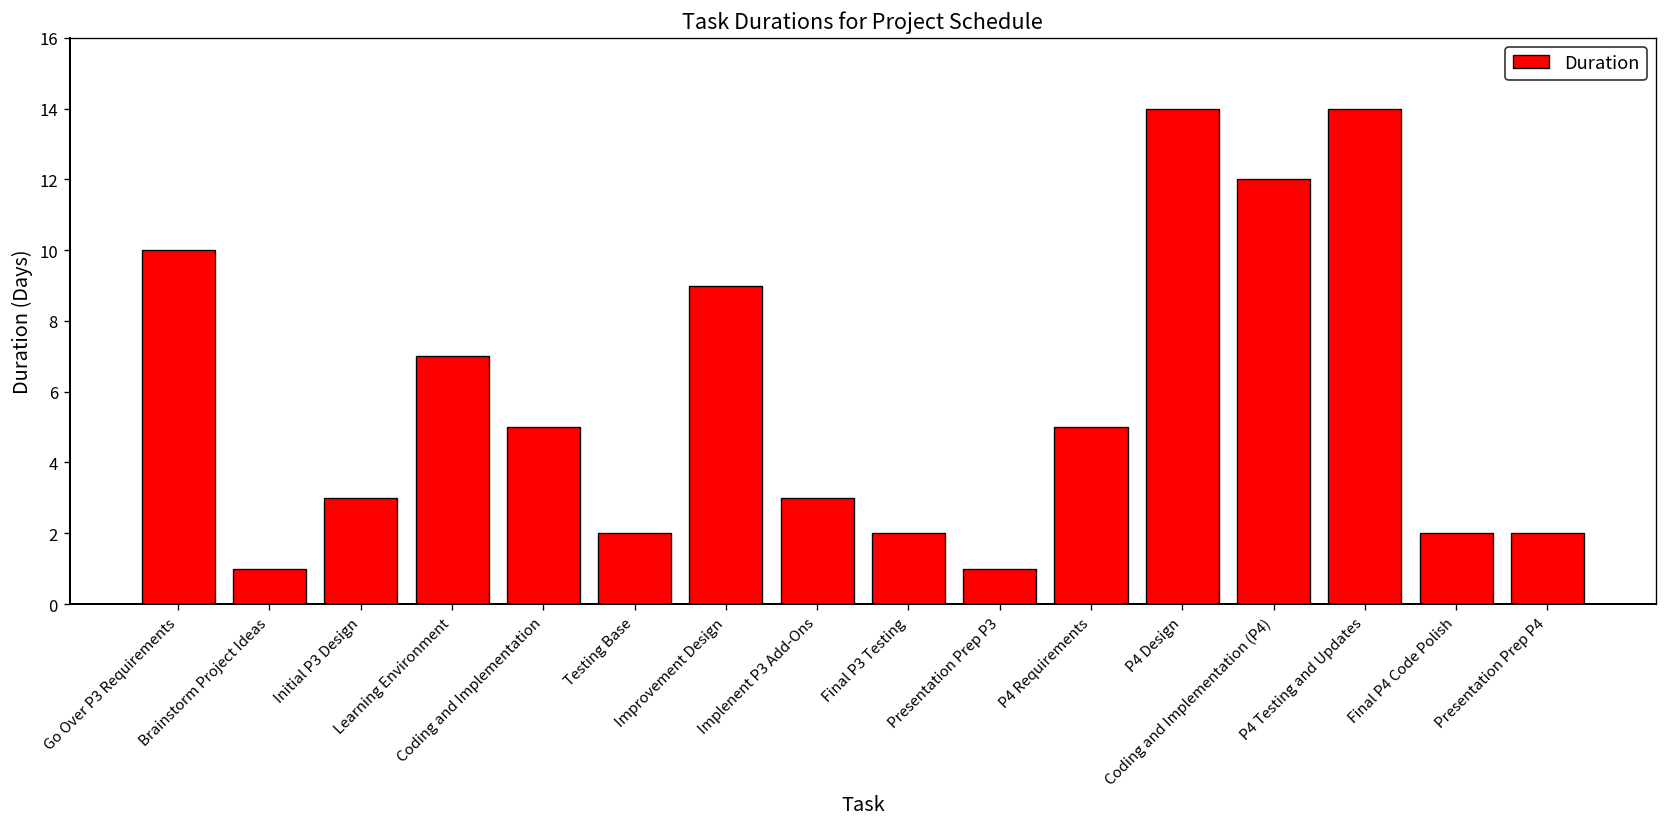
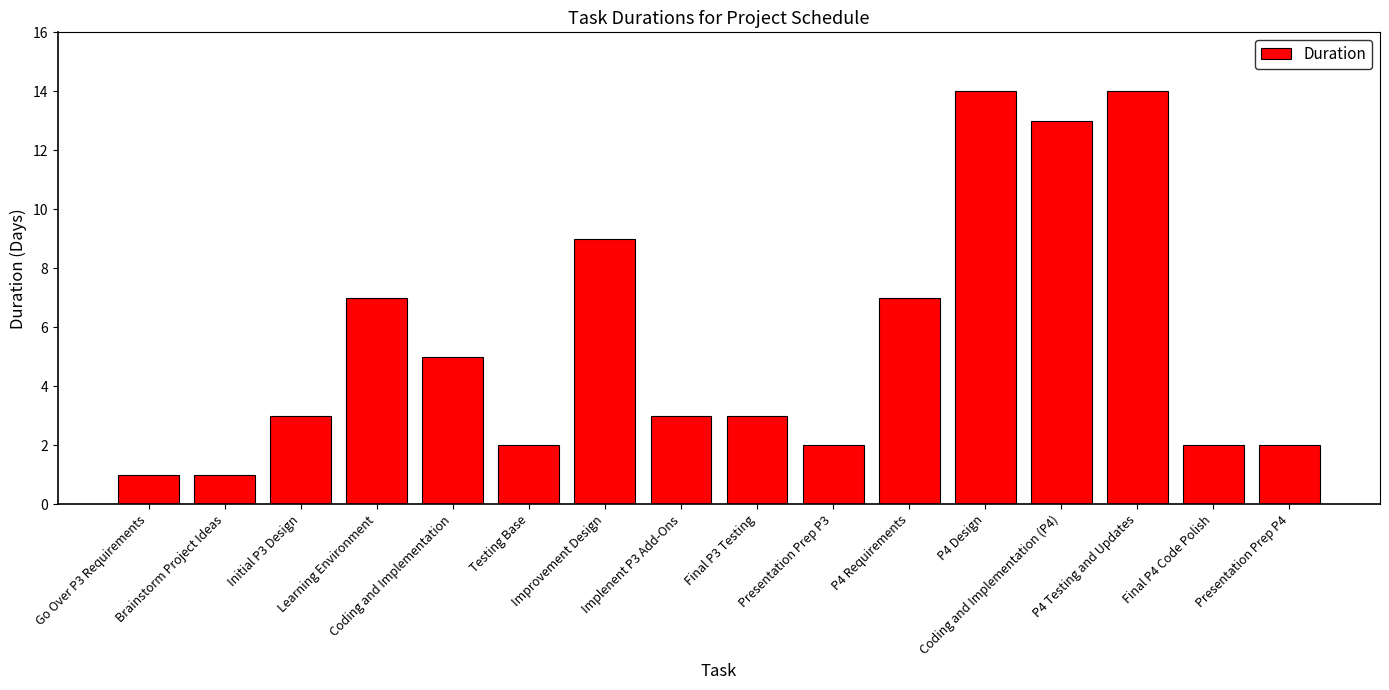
  {
-   "Go Over P3 Requirements": 10,
+   "Go Over P3 Requirements": 1,
    "Brainstorm Project Ideas": 1,
    "Initial P3 Design": 3,
    "Learning Environment": 7,
    "Coding and Implementation": 5,
    "Testing Base": 2,
    "Improvement Design": 9,
    "Implenent P3 Add-Ons": 3,
-   "Final P3 Testing": 2,
-   "Presentation Prep P3": 1,
-   "P4 Requirements": 5,
+   "Final P3 Testing": 3,
+   "Presentation Prep P3": 2,
+   "P4 Requirements": 7,
    "P4 Design": 14,
-   "Coding and Implementation (P4)": 12,
+   "Coding and Implementation (P4)": 13,
    "P4 Testing and Updates": 14,
    "Final P4 Code Polish": 2,
    "Presentation Prep P4": 2
  }
